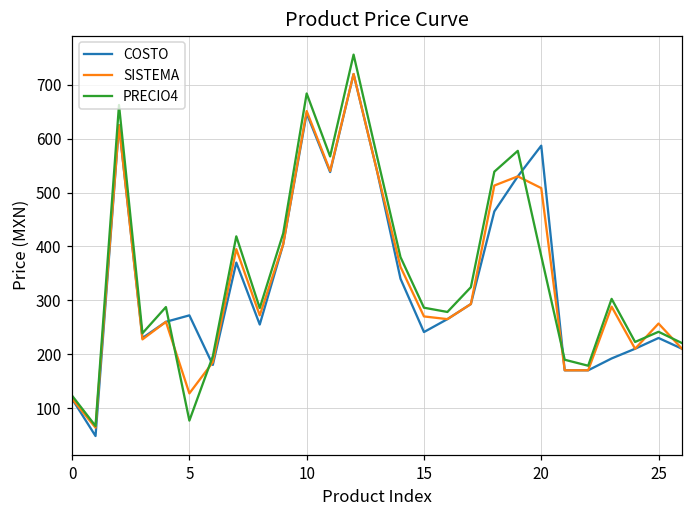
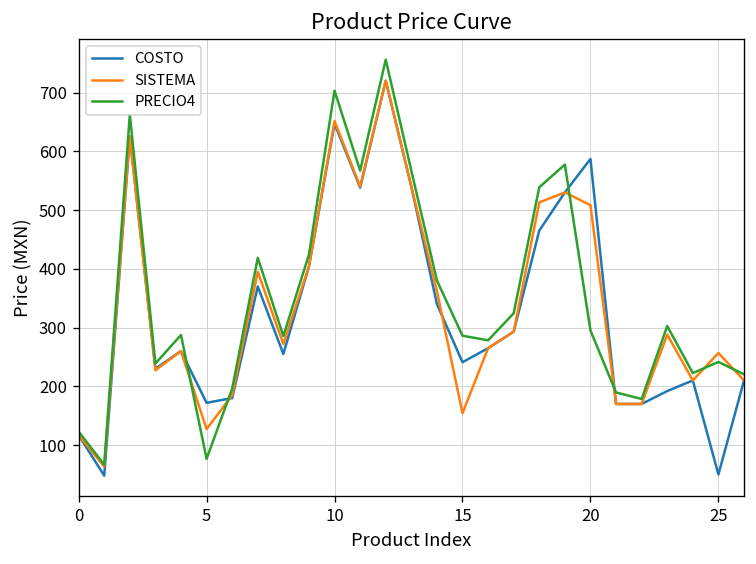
  {
    "COSTO": {
-     "5": 270,
+     "5": 170,
      "15": 240,
      "20": 590,
-     "25": 230
+     "25": 50
    },
    "SISTEMA": {
      "5": 130,
-     "15": 270,
+     "15": 150,
      "20": 510,
      "25": 260
    },
    "PRECIO4": {
      "0": 120,
      "5": 80,
-     "10": 680,
+     "10": 700,
      "15": 290,
-     "20": 380,
+     "20": 300,
      "25": 240
    }
  }
